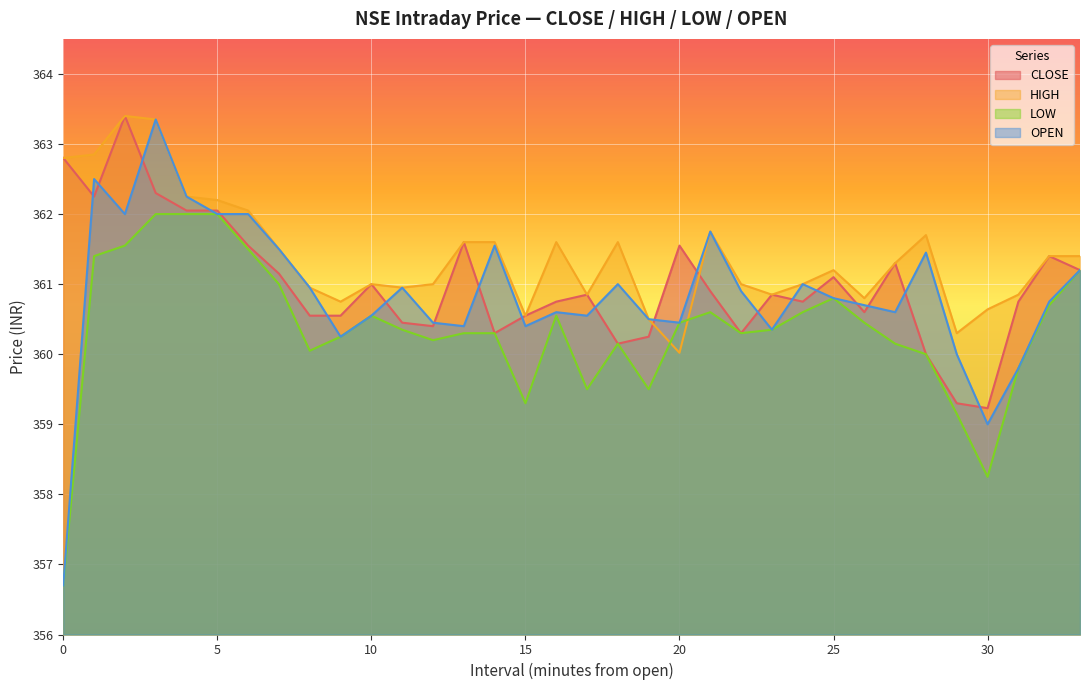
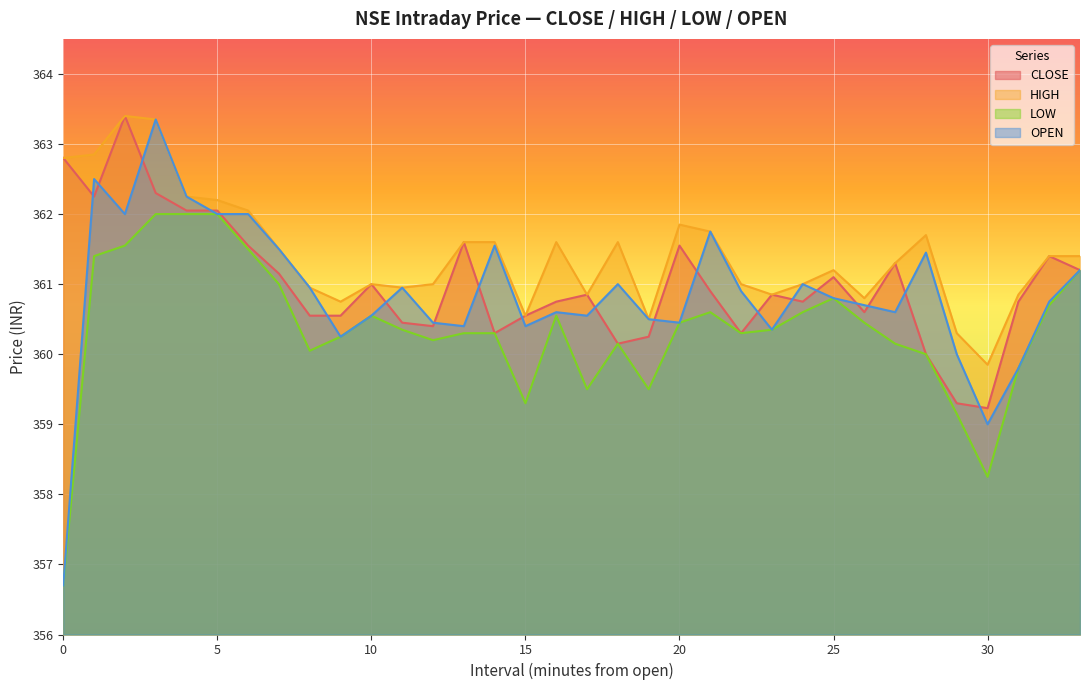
  {
    "CLOSE": {
      "5": 362.1,
      "20": 361.6,
      "25": 361.1,
      "30": 359.2
    },
    "HIGH": {
      "5": 362.2,
-     "20": 360.0,
+     "20": 361.9,
      "25": 361.2,
-     "30": 360.6
+     "30": 359.9
    },
    "LOW": {
      "15": 359.3,
      "30": 358.3
    },
    "OPEN": {
      "15": 360.4,
      "30": 359.0
    }
  }
